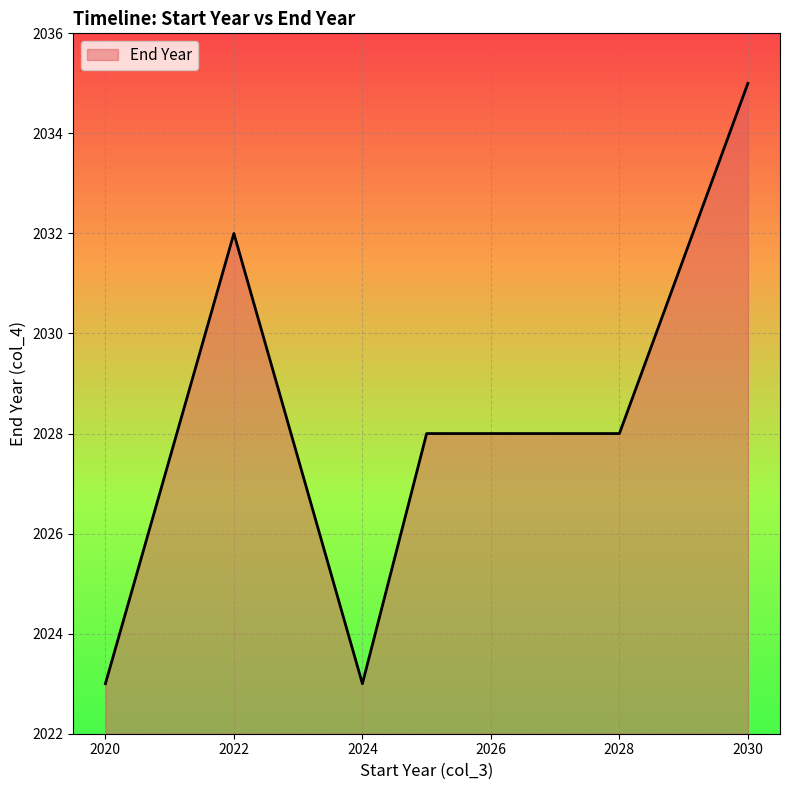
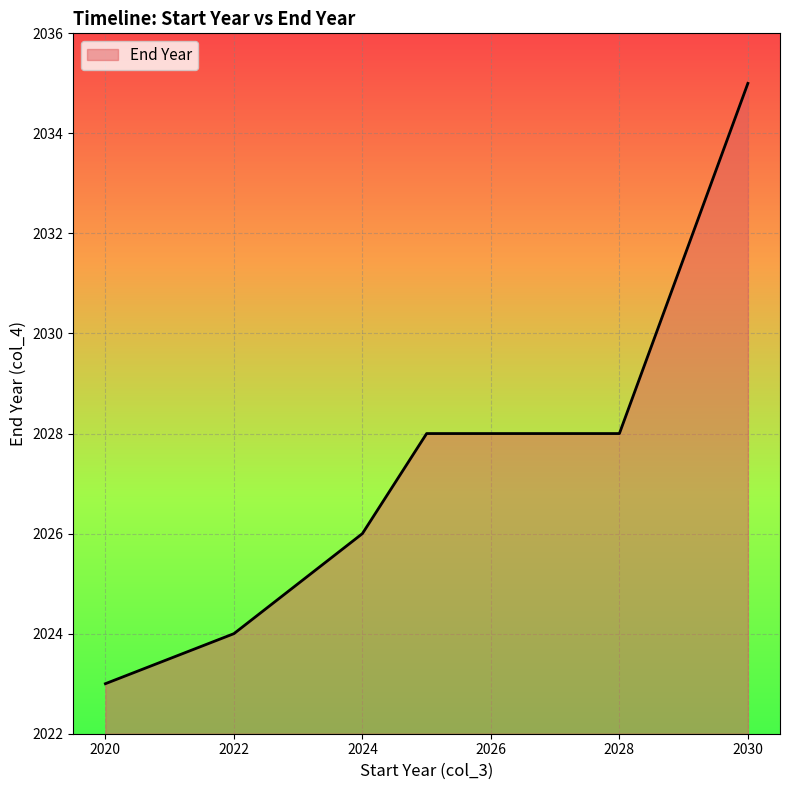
  {
    "2020": 2023,
-   "2022": 2032,
-   "2024": 2023,
+   "2022": 2024,
+   "2024": 2026,
    "2028": 2028,
    "2030": 2035
  }
